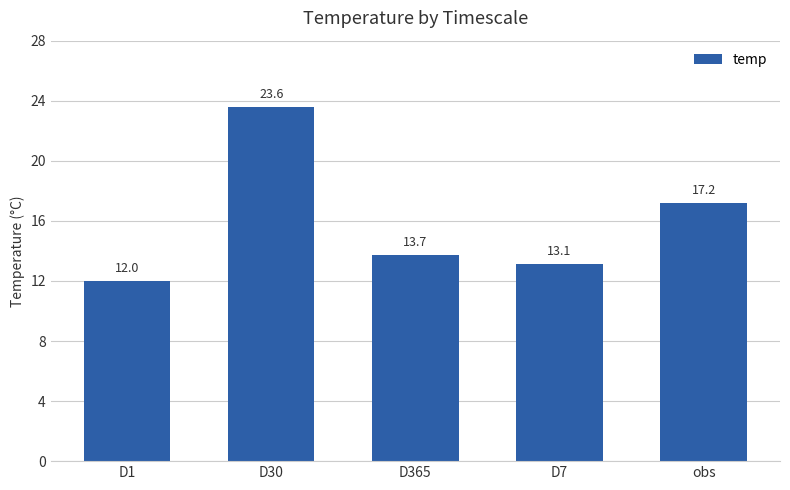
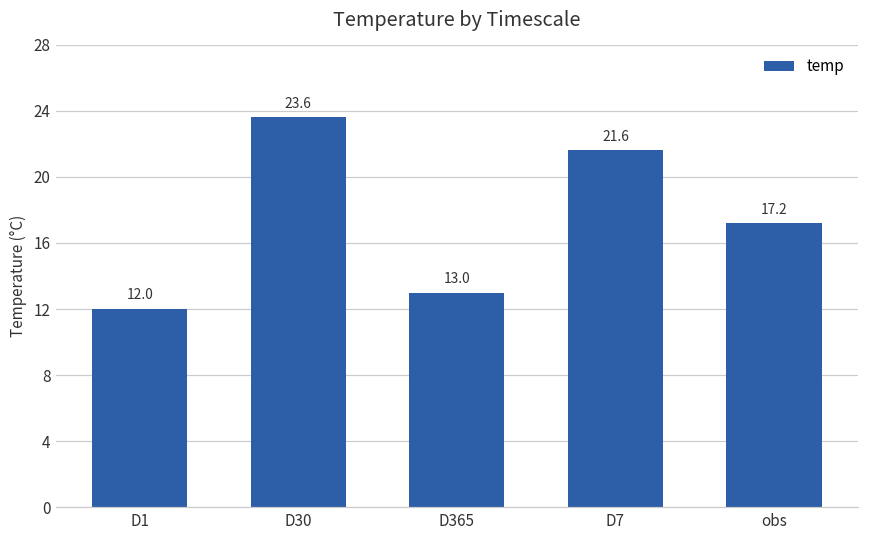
  {
    "D1": 12.0,
    "D30": 23.6,
-   "D365": 13.7,
-   "D7": 13.1,
+   "D365": 13.0,
+   "D7": 21.6,
    "obs": 17.2
  }
